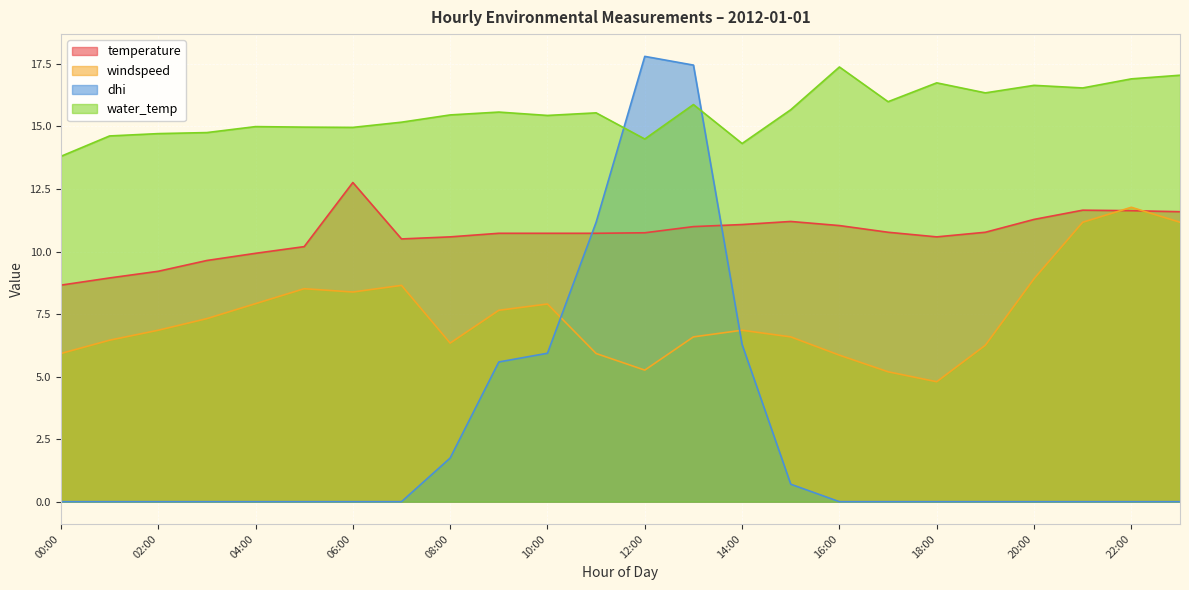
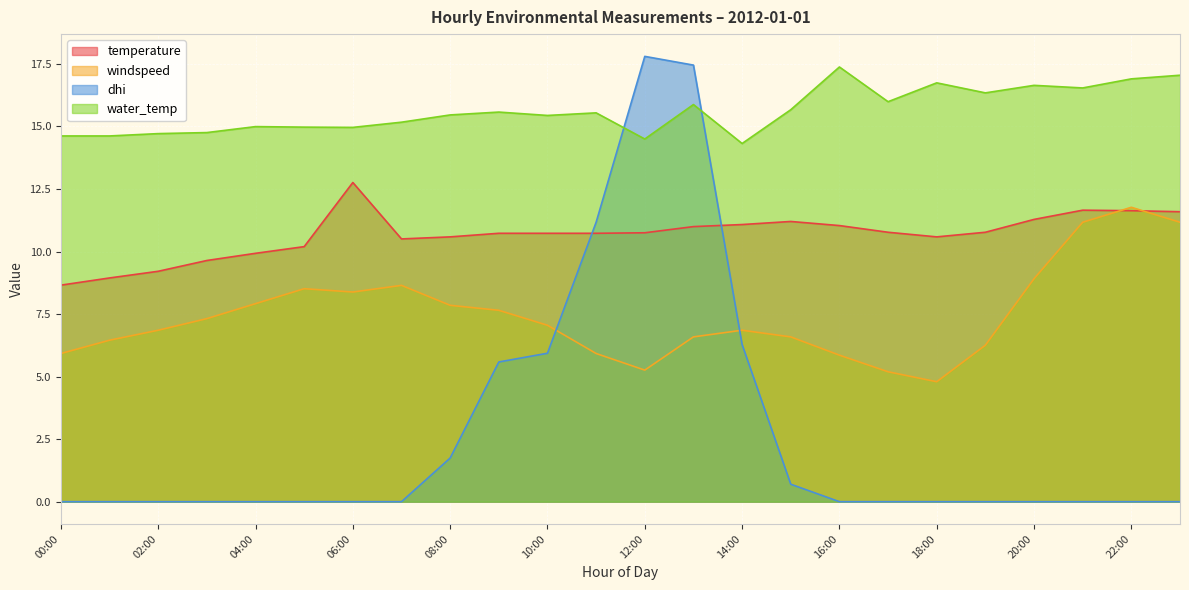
  {
    "temperature": {
      "00:00": 8.7,
      "02:00": 9.2,
      "04:00": 9.9,
      "06:00": 12.8,
      "08:00": 10.6,
      "10:00": 10.7,
      "12:00": 10.7,
      "14:00": 11.1,
      "16:00": 11.0,
      "18:00": 10.6,
      "20:00": 11.3,
      "22:00": 11.6
    },
    "windspeed": {
      "00:00": 5.9,
      "02:00": 6.9,
      "04:00": 7.9,
      "06:00": 8.4,
-     "08:00": 6.3,
-     "10:00": 7.9,
+     "08:00": 7.9,
+     "10:00": 7.1,
      "12:00": 5.3,
      "14:00": 6.9,
      "16:00": 5.9,
      "18:00": 4.8,
      "20:00": 8.9,
      "22:00": 11.8
    },
    "dhi": {
      "00:00": 0.0,
      "02:00": 0.0,
      "04:00": 0.0,
      "06:00": 0.0,
      "08:00": 1.7,
      "10:00": 5.9,
      "12:00": 17.8,
      "14:00": 6.3,
      "16:00": 0.0,
      "18:00": 0.0,
      "20:00": 0.0,
      "22:00": 0.0
    },
    "water_temp": {
-     "00:00": 13.8,
+     "00:00": 14.6,
      "02:00": 14.7,
      "04:00": 15.0,
      "06:00": 15.0,
      "08:00": 15.5,
      "10:00": 15.4,
      "12:00": 14.5,
      "14:00": 14.3,
      "16:00": 17.4,
      "18:00": 16.7,
      "20:00": 16.6,
      "22:00": 16.9
    }
  }
